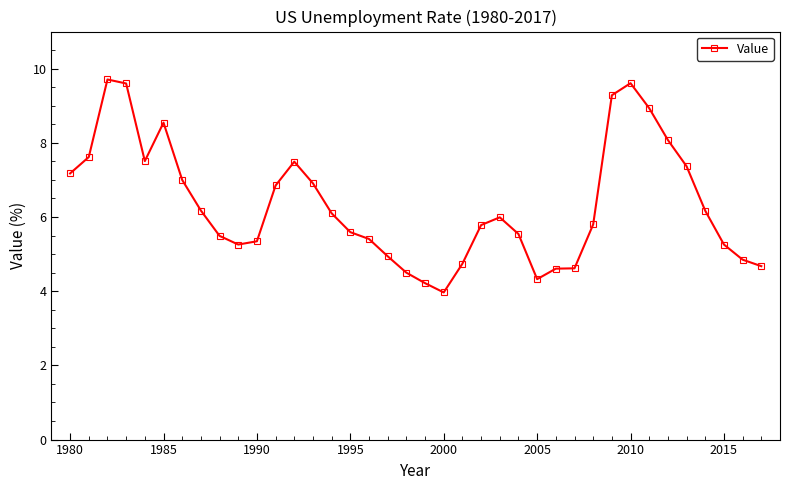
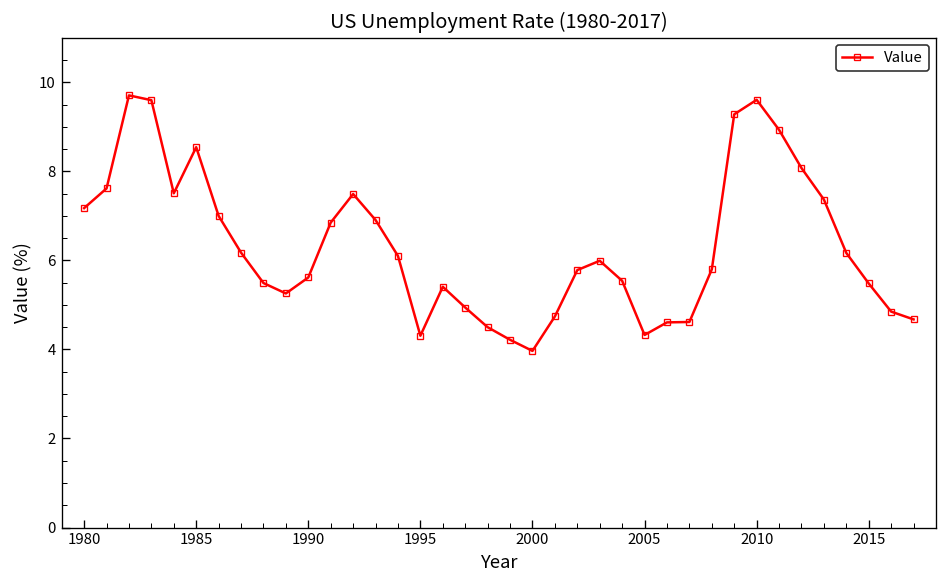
  {
    "1980": 7.2,
    "1985": 8.5,
-   "1990": 5.3,
-   "1995": 5.6,
+   "1990": 5.6,
+   "1995": 4.3,
    "2000": 4.0,
    "2005": 4.3,
    "2010": 9.6,
-   "2015": 5.3
+   "2015": 5.5
  }
